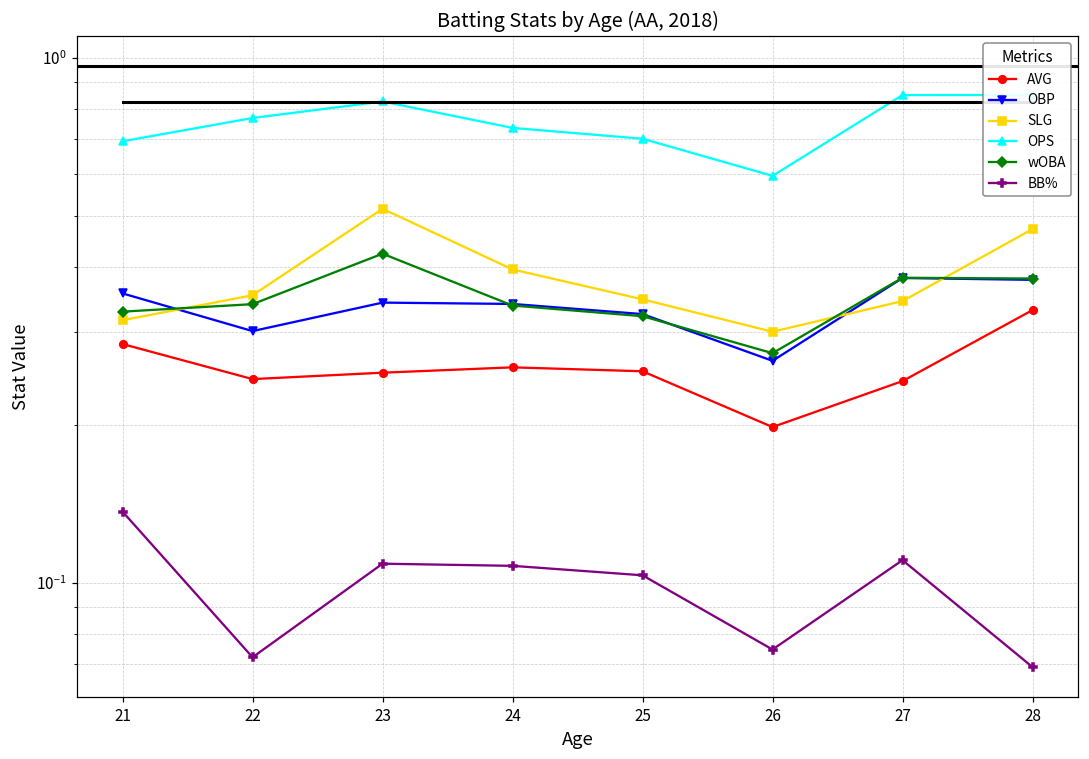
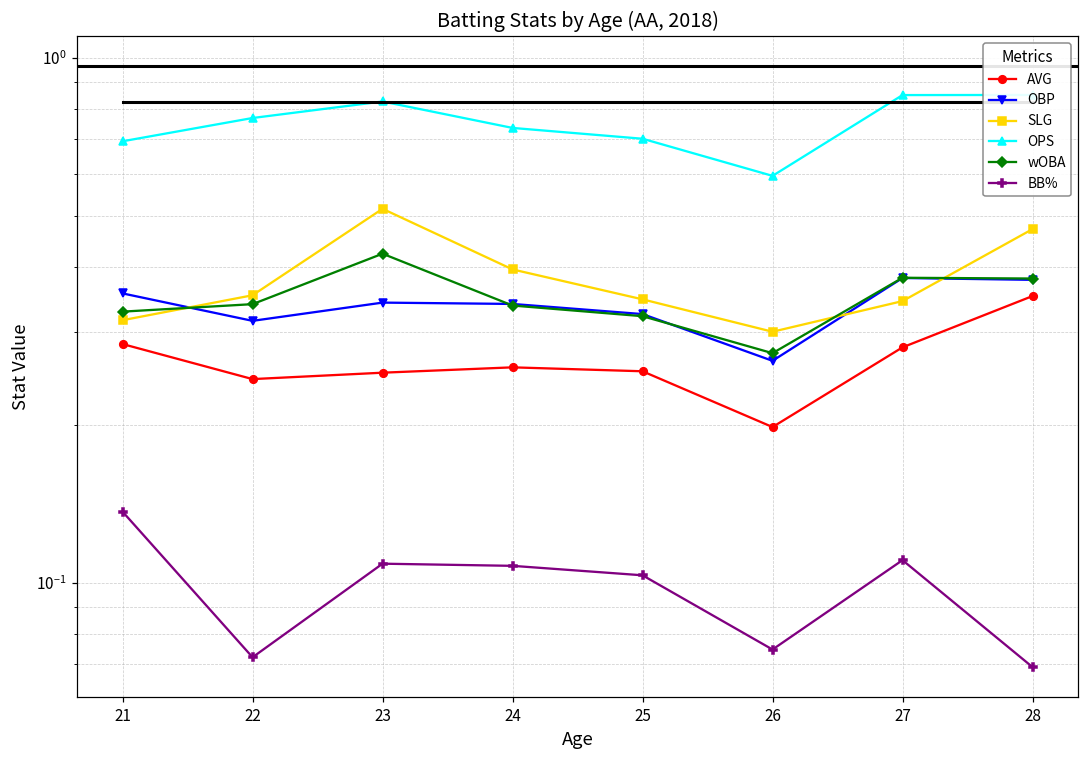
  {
    "AVG": {
      "21": 0.28,
      "22": 0.24,
      "23": 0.25,
      "24": 0.26,
      "25": 0.25,
      "26": 0.20,
-     "27": 0.24,
-     "28": 0.33
+     "27": 0.28,
+     "28": 0.35
    },
    "OBP": {
      "21": 0.36,
-     "22": 0.30,
+     "22": 0.32,
      "23": 0.34,
      "26": 0.26
    },
    "SLG": {
      "21": 0.32,
      "22": 0.35,
      "23": 0.52,
      "24": 0.40,
      "25": 0.35,
      "26": 0.30,
      "27": 0.34,
      "28": 0.47
    },
    "OPS": {
      "21": 0.69,
      "22": 0.77,
      "23": 0.83,
      "24": 0.73,
      "25": 0.70,
      "26": 0.60,
      "27": 0.85
    },
    "wOBA": {
      "21": 0.33,
      "22": 0.34,
      "23": 0.42,
      "26": 0.27
    },
    "BB%": {
      "21": 0.137,
      "22": 0.072,
      "23": 0.11,
      "24": 0.108,
      "25": 0.103,
      "26": 0.075,
      "27": 0.11,
      "28": 0.069
    }
  }
